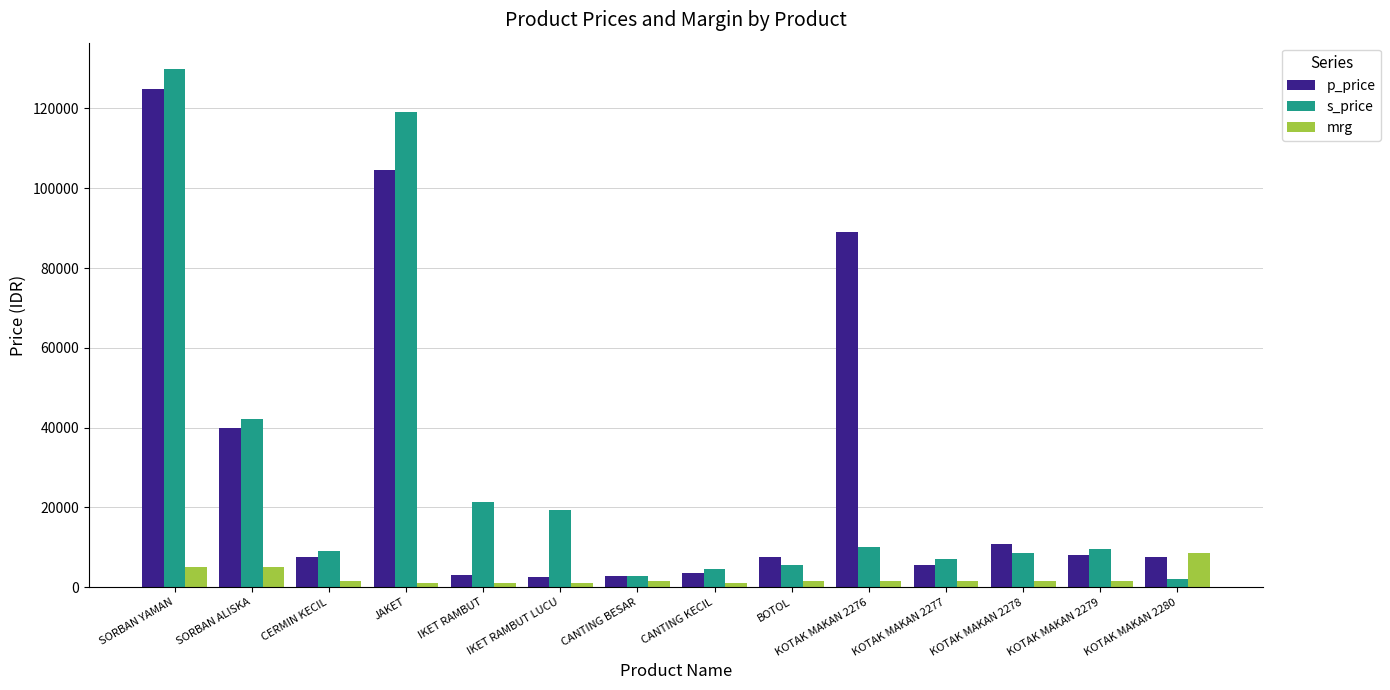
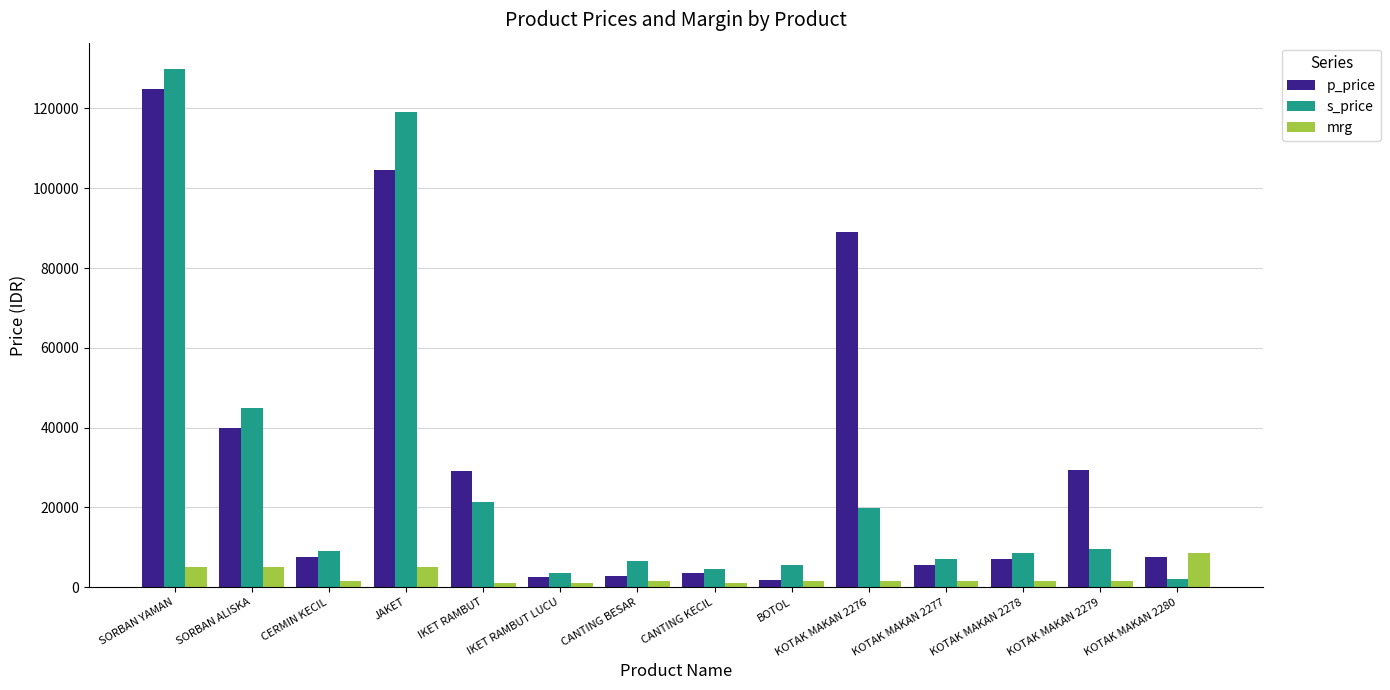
  {
    "p_price": {
      "SORBAN YAMAN": 125000,
      "SORBAN ALISKA": 40000,
      "CERMIN KECIL": 8000,
      "JAKET": 105000,
-     "IKET RAMBUT": 3000,
+     "IKET RAMBUT": 29000,
      "IKET RAMBUT LUCU": 3000,
      "CANTING BESAR": 3000,
      "CANTING KECIL": 4000,
-     "BOTOL": 8000,
+     "BOTOL": 2000,
      "KOTAK MAKAN 2276": 89000,
      "KOTAK MAKAN 2277": 6000,
-     "KOTAK MAKAN 2278": 11000,
-     "KOTAK MAKAN 2279": 8000,
+     "KOTAK MAKAN 2278": 7000,
+     "KOTAK MAKAN 2279": 29000,
      "KOTAK MAKAN 2280": 8000
    },
    "s_price": {
      "SORBAN YAMAN": 130000,
-     "SORBAN ALISKA": 42000,
+     "SORBAN ALISKA": 45000,
      "CERMIN KECIL": 9000,
      "JAKET": 119000,
      "IKET RAMBUT": 21000,
-     "IKET RAMBUT LUCU": 19000,
-     "CANTING BESAR": 3000,
+     "IKET RAMBUT LUCU": 4000,
+     "CANTING BESAR": 7000,
      "CANTING KECIL": 5000,
      "BOTOL": 6000,
-     "KOTAK MAKAN 2276": 10000,
+     "KOTAK MAKAN 2276": 20000,
      "KOTAK MAKAN 2277": 7000,
      "KOTAK MAKAN 2278": 9000,
      "KOTAK MAKAN 2279": 10000,
      "KOTAK MAKAN 2280": 2000
    },
    "mrg": {
      "SORBAN YAMAN": 5000,
      "SORBAN ALISKA": 5000,
      "CERMIN KECIL": 2000,
-     "JAKET": 1000,
+     "JAKET": 5000,
      "IKET RAMBUT": 1000,
      "IKET RAMBUT LUCU": 1000,
      "CANTING BESAR": 2000,
      "CANTING KECIL": 1000,
      "BOTOL": 2000,
      "KOTAK MAKAN 2276": 2000,
      "KOTAK MAKAN 2277": 2000,
      "KOTAK MAKAN 2278": 2000,
      "KOTAK MAKAN 2279": 2000,
      "KOTAK MAKAN 2280": 9000
    }
  }
